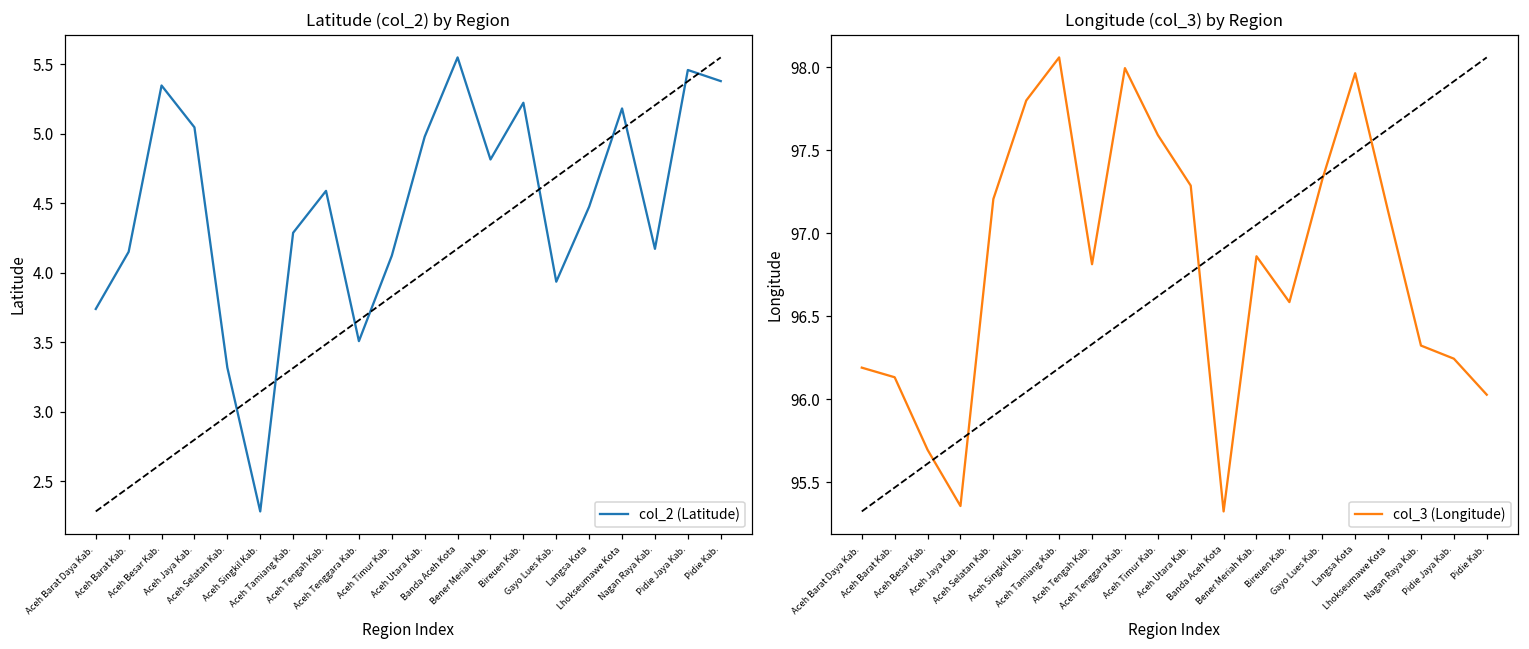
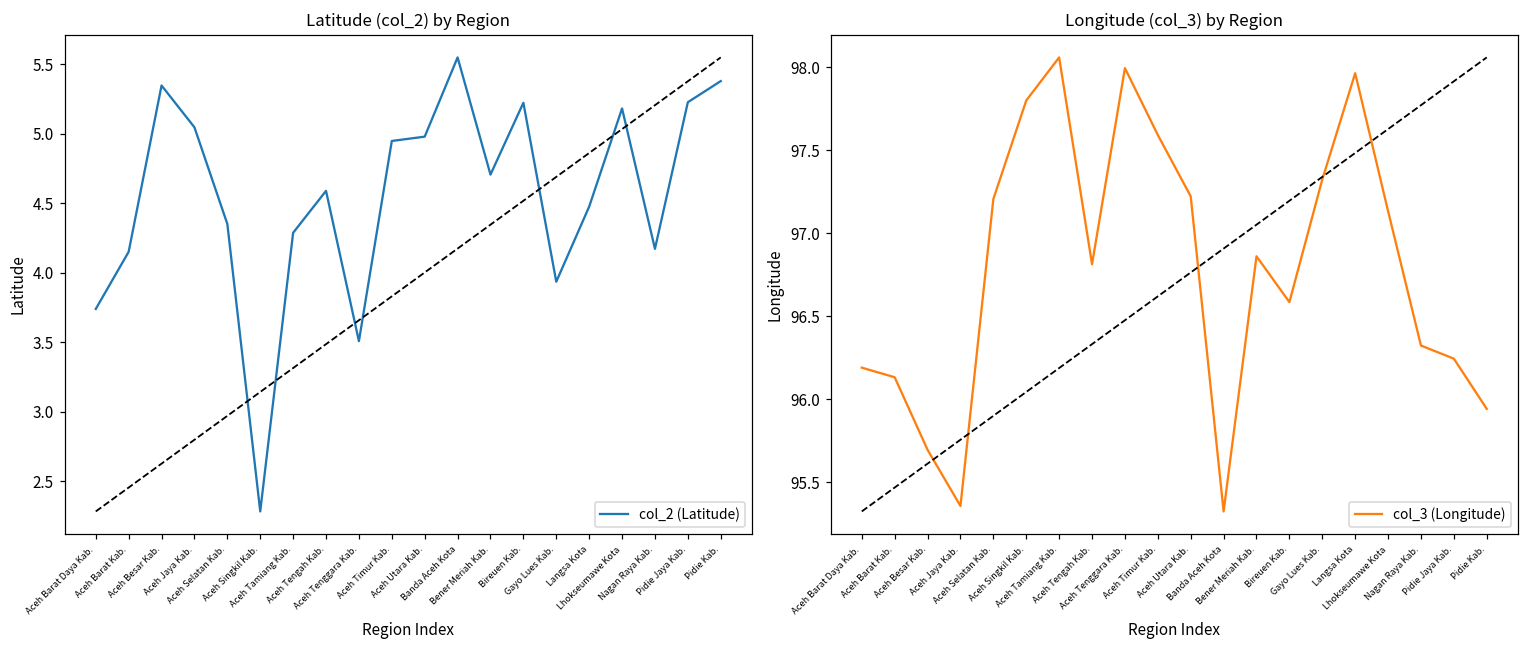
  {
    "Latitude (col_2) by Region": {
      "col_2 (Latitude)": {
        "Aceh Barat Daya Kab.": 3.74,
        "Aceh Barat Kab.": 4.15,
        "Aceh Besar Kab.": 5.35,
        "Aceh Jaya Kab.": 5.05,
-       "Aceh Selatan Kab.": 3.32,
+       "Aceh Selatan Kab.": 4.35,
        "Aceh Singkil Kab.": 2.28,
        "Aceh Tamiang Kab.": 4.29,
        "Aceh Tengah Kab.": 4.59,
        "Aceh Tenggara Kab.": 3.51,
-       "Aceh Timur Kab.": 4.12,
+       "Aceh Timur Kab.": 4.95,
        "Aceh Utara Kab.": 4.98,
        "Banda Aceh Kota": 5.55,
-       "Bener Meriah Kab.": 4.81,
+       "Bener Meriah Kab.": 4.71,
        "Bireuen Kab.": 5.22,
        "Gayo Lues Kab.": 3.94,
        "Langsa Kota": 4.48,
        "Lhokseumawe Kota": 5.18,
        "Nagan Raya Kab.": 4.17,
-       "Pidie Jaya Kab.": 5.46,
+       "Pidie Jaya Kab.": 5.23,
        "Pidie Kab.": 5.38
      }
    },
    "Longitude (col_3) by Region": {
      "col_3 (Longitude)": {
        "Aceh Barat Daya Kab.": 96.19,
        "Aceh Barat Kab.": 96.13,
        "Aceh Besar Kab.": 95.70,
        "Aceh Jaya Kab.": 95.36,
        "Aceh Selatan Kab.": 97.21,
        "Aceh Singkil Kab.": 97.80,
        "Aceh Tamiang Kab.": 98.06,
        "Aceh Tengah Kab.": 96.81,
        "Aceh Tenggara Kab.": 97.99,
        "Aceh Timur Kab.": 97.59,
-       "Aceh Utara Kab.": 97.29,
+       "Aceh Utara Kab.": 97.22,
        "Banda Aceh Kota": 95.32,
        "Bener Meriah Kab.": 96.86,
        "Bireuen Kab.": 96.59,
        "Gayo Lues Kab.": 97.32,
        "Langsa Kota": 97.96,
        "Lhokseumawe Kota": 97.13,
        "Nagan Raya Kab.": 96.32,
        "Pidie Jaya Kab.": 96.24,
-       "Pidie Kab.": 96.03
+       "Pidie Kab.": 95.94
      }
    }
  }
